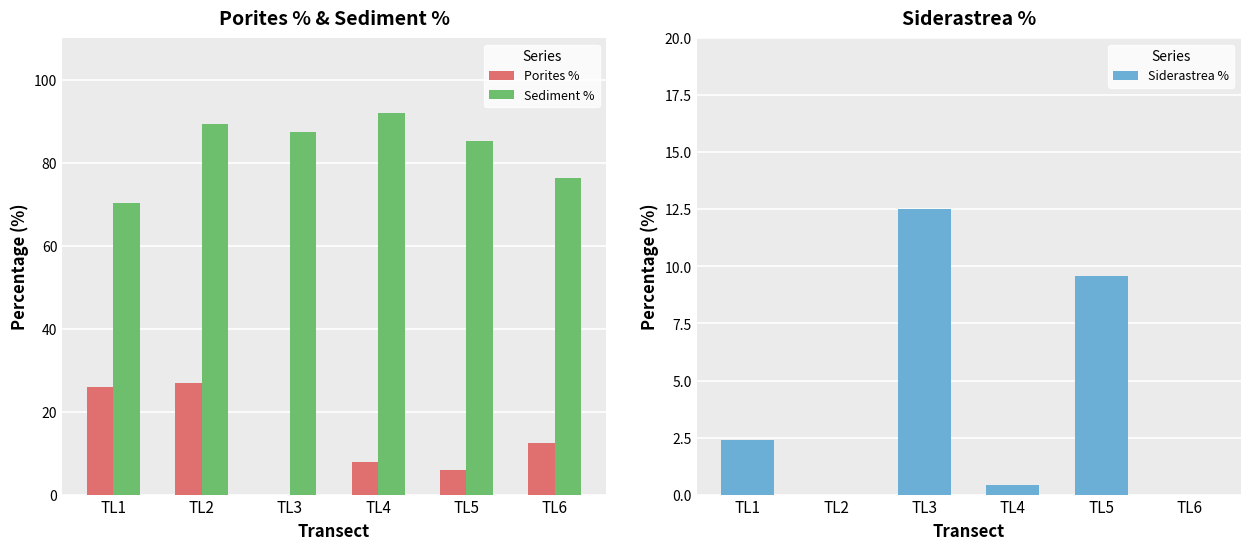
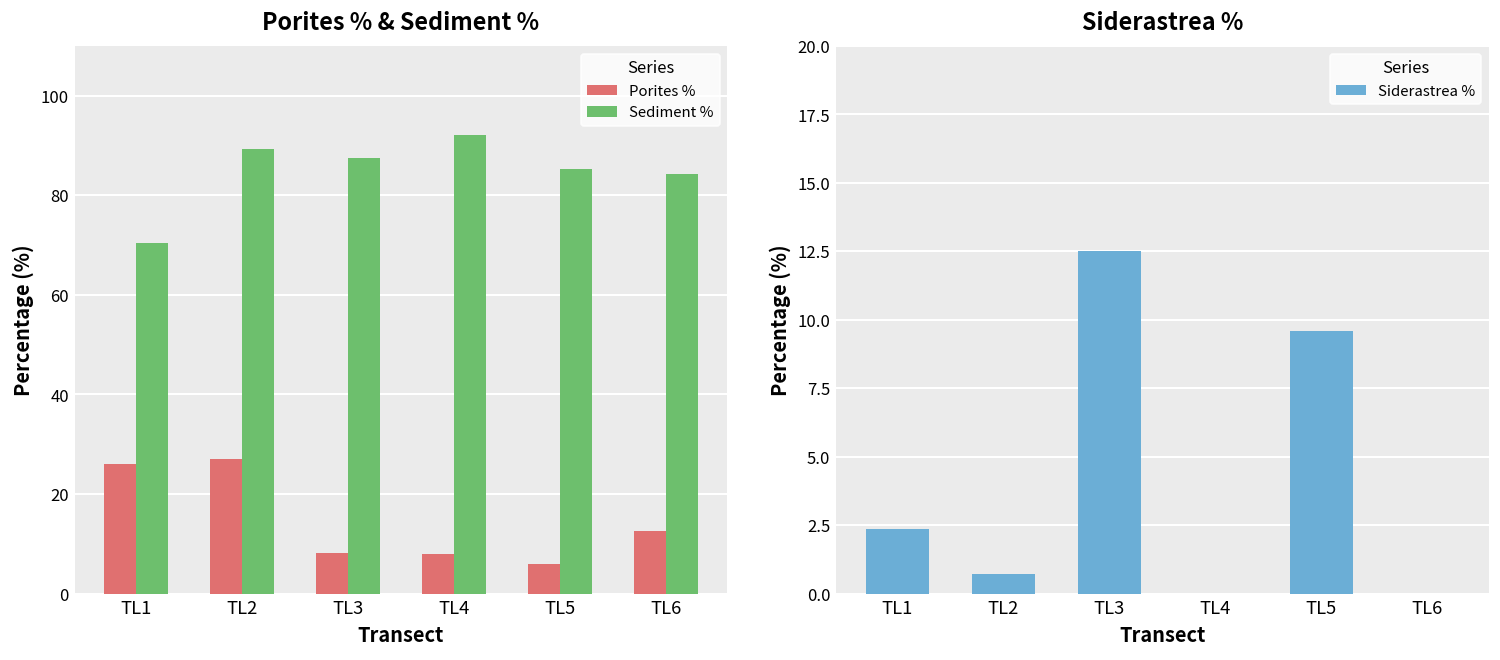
  {
    "Porites % & Sediment %": {
      "Porites %": {
        "TL1": 26,
        "TL2": 27,
-       "TL3": 0,
+       "TL3": 8,
        "TL4": 8,
        "TL5": 6,
        "TL6": 13
      },
      "Sediment %": {
        "TL1": 70,
        "TL2": 89,
        "TL3": 88,
        "TL4": 92,
        "TL5": 85,
-       "TL6": 76
+       "TL6": 84
      }
    },
    "Siderastrea %": {
      "TL1": 2.4,
-     "TL2": 0.0,
+     "TL2": 0.7,
      "TL3": 12.5,
-     "TL4": 0.4,
+     "TL4": 0.0,
      "TL5": 9.6,
      "TL6": 0.0
    }
  }
